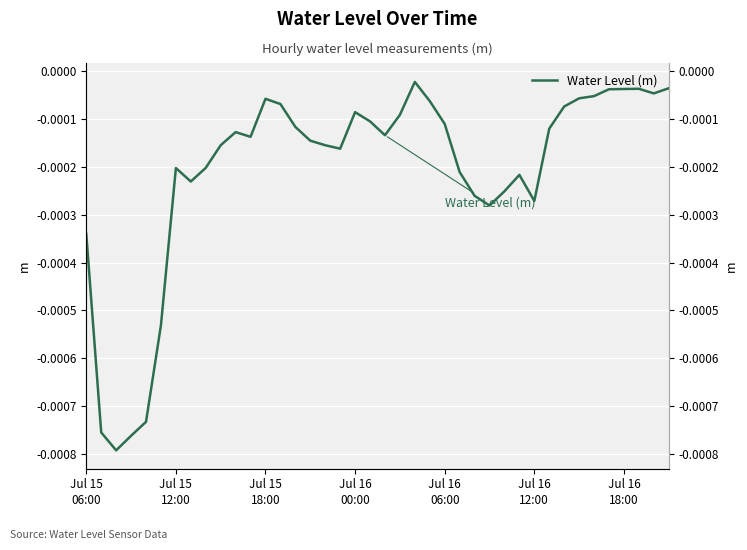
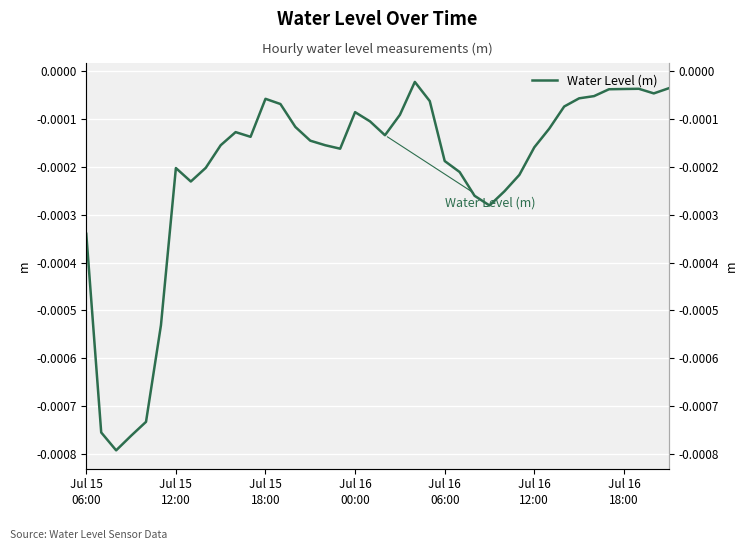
  {
    "Jul 15 06:00": -0.00034,
    "Jul 15 12:00": -0.00020,
    "Jul 15 18:00": -0.00006,
    "Jul 16 00:00": -0.00009,
-   "Jul 16 06:00": -0.00011,
-   "Jul 16 12:00": -0.00027,
+   "Jul 16 06:00": -0.00019,
+   "Jul 16 12:00": -0.00016,
    "Jul 16 18:00": -0.00004
  }
